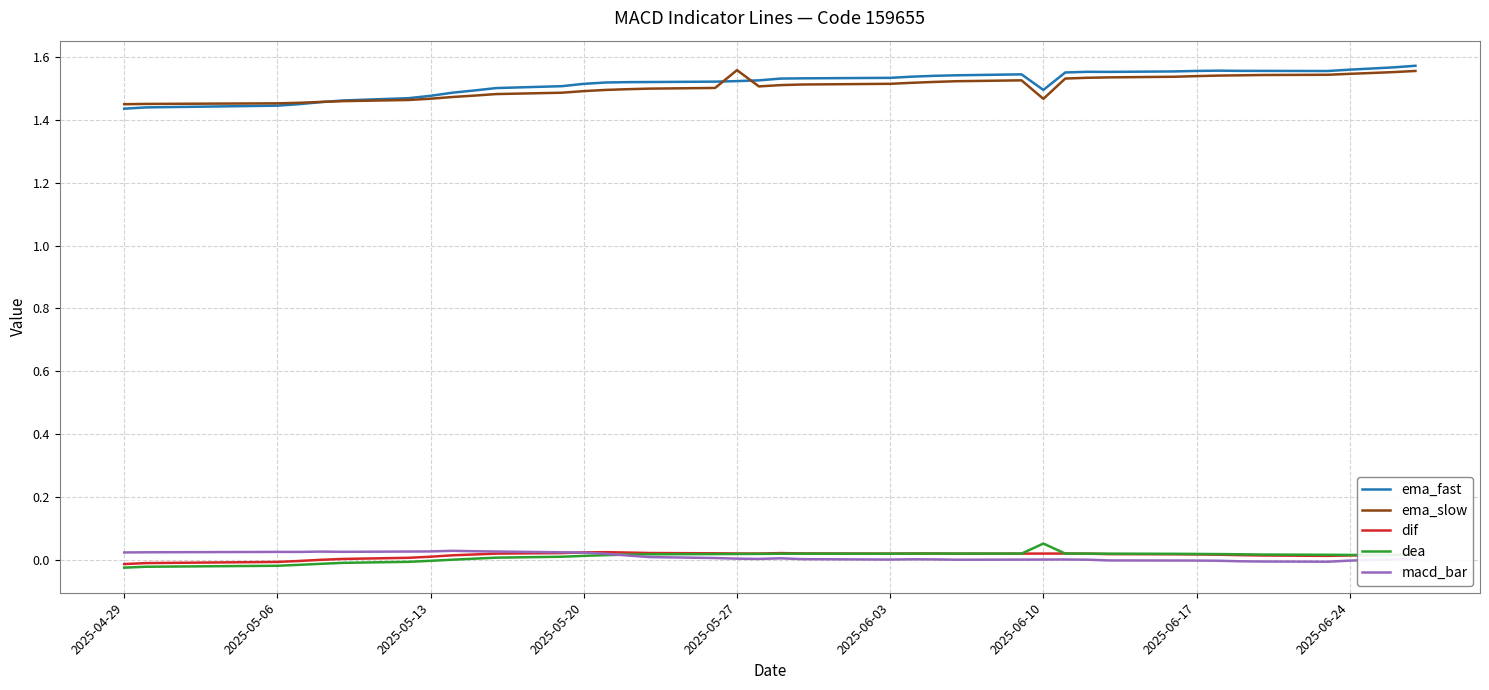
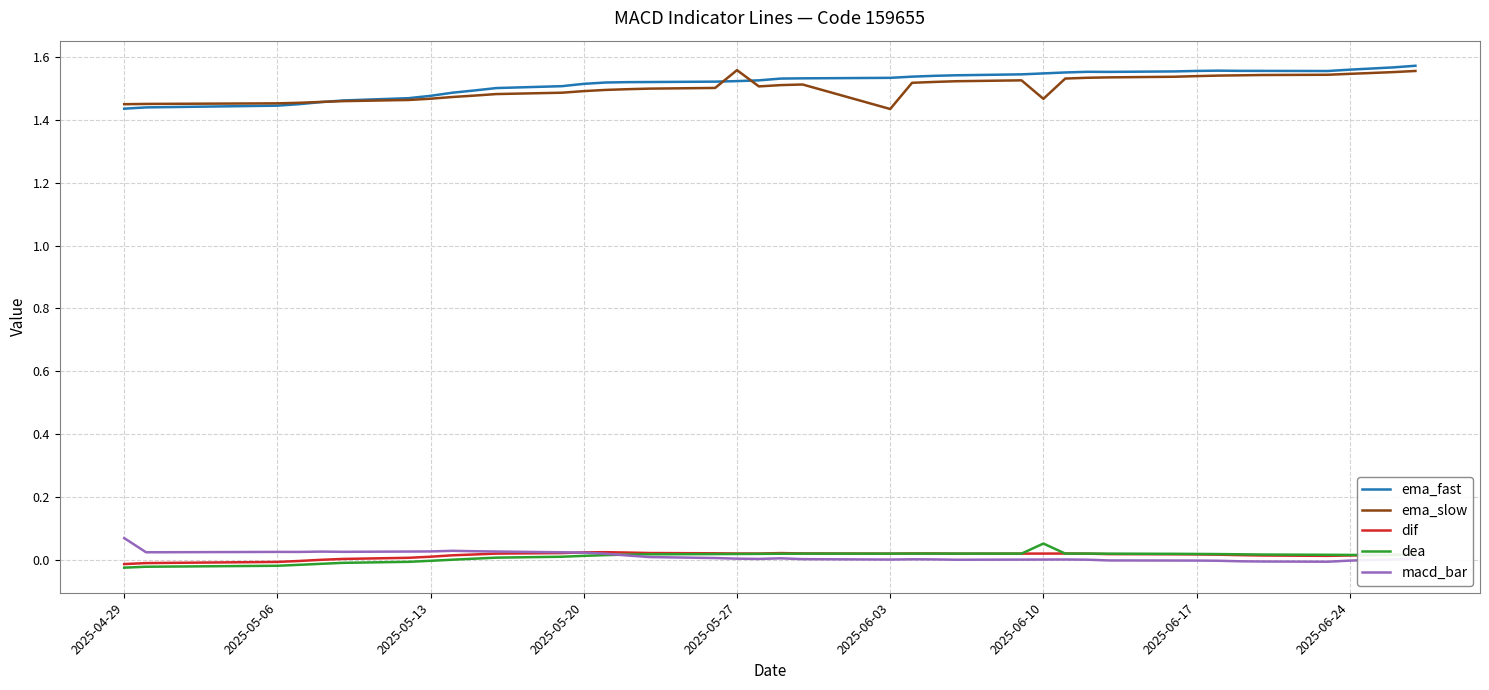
  {
    "ema_fast": {
      "2025-04-29": 1.44,
      "2025-05-13": 1.48,
      "2025-05-20": 1.52,
      "2025-05-27": 1.52,
      "2025-06-03": 1.53,
-     "2025-06-10": 1.50,
+     "2025-06-10": 1.55,
      "2025-06-17": 1.56,
      "2025-06-24": 1.56
    },
    "ema_slow": {
      "2025-04-29": 1.45,
      "2025-05-13": 1.47,
      "2025-05-20": 1.49,
      "2025-05-27": 1.56,
-     "2025-06-03": 1.52,
+     "2025-06-03": 1.44,
      "2025-06-10": 1.47,
      "2025-06-17": 1.54,
      "2025-06-24": 1.55
    },
    "dif": {
      "2025-04-29": -0.01,
      "2025-05-06": -0.01,
      "2025-05-13": 0.01,
      "2025-06-10": 0.02
    },
    "dea": {
      "2025-04-29": -0.03,
      "2025-05-06": -0.02,
      "2025-05-13": 0.00,
      "2025-05-20": 0.01,
      "2025-06-10": 0.05
    },
    "macd_bar": {
-     "2025-04-29": 0.02,
+     "2025-04-29": 0.07,
      "2025-05-06": 0.02,
      "2025-05-13": 0.03,
      "2025-05-27": 0.00,
      "2025-06-03": 0.00,
      "2025-06-10": 0.00,
      "2025-06-17": 0.00,
      "2025-06-24": 0.00
    }
  }
